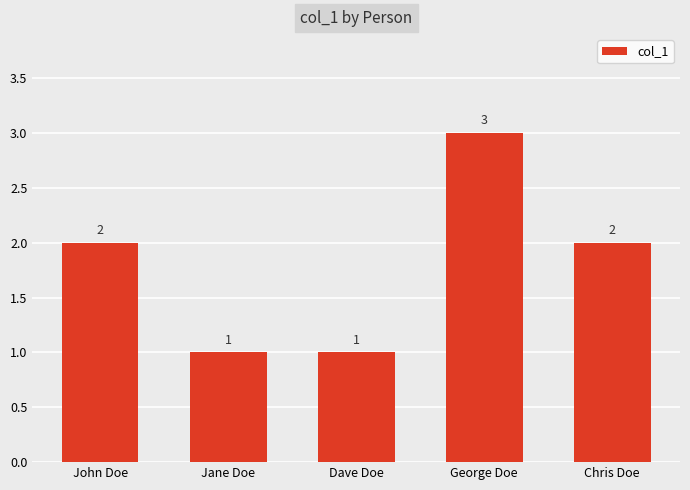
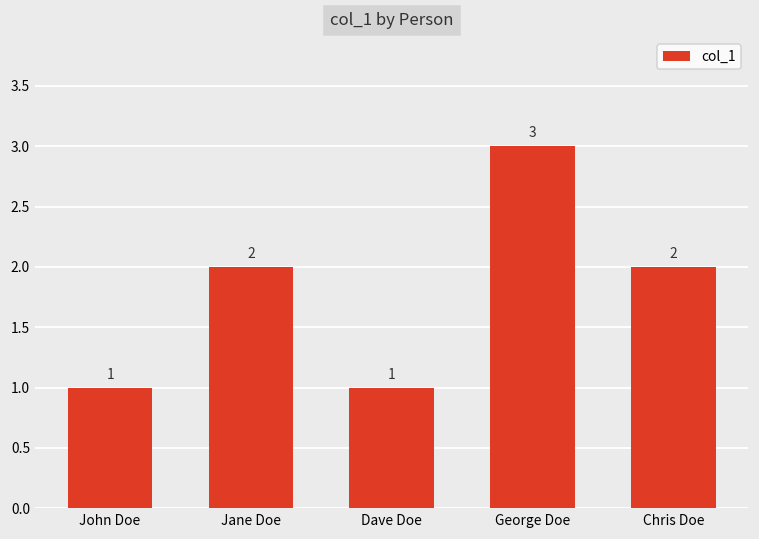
  {
-   "John Doe": 2,
-   "Jane Doe": 1,
+   "John Doe": 1,
+   "Jane Doe": 2,
    "Dave Doe": 1,
    "George Doe": 3,
    "Chris Doe": 2
  }
